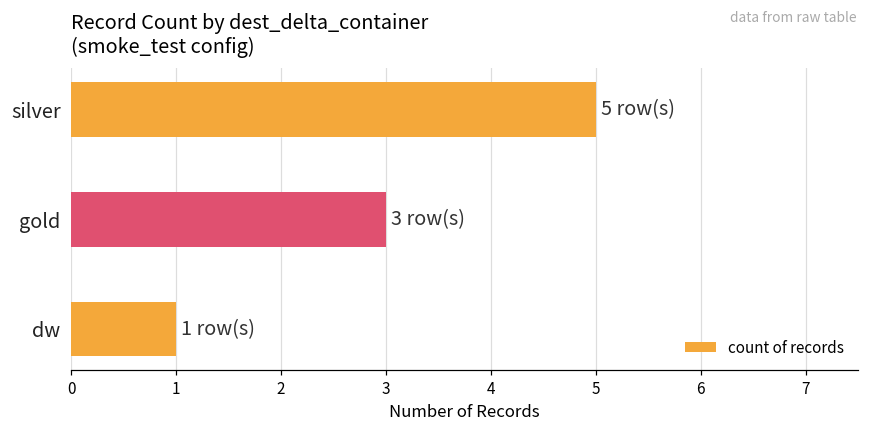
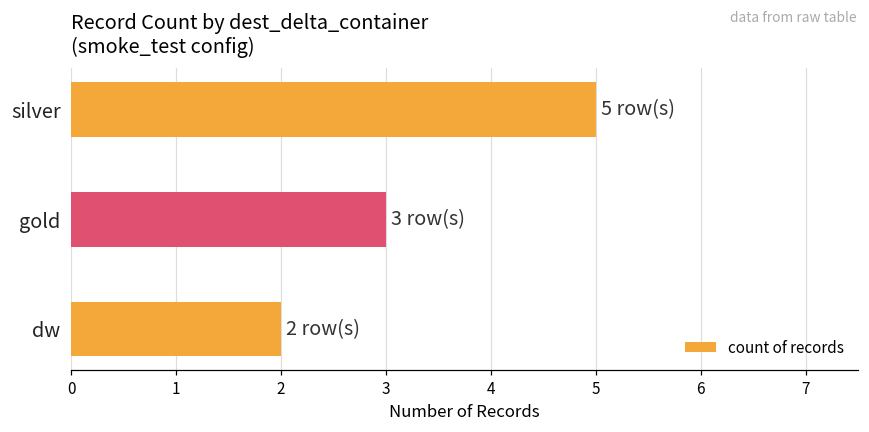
  {
    "silver": 5,
    "gold": 3,
-   "dw": 1
+   "dw": 2
  }
